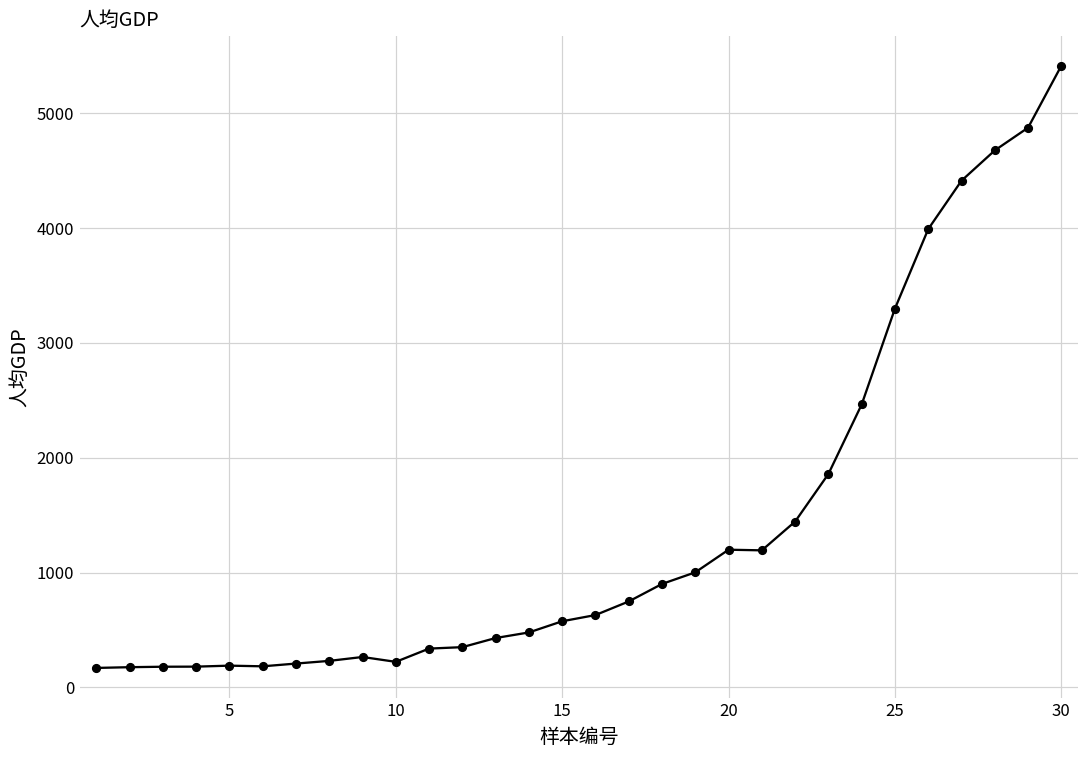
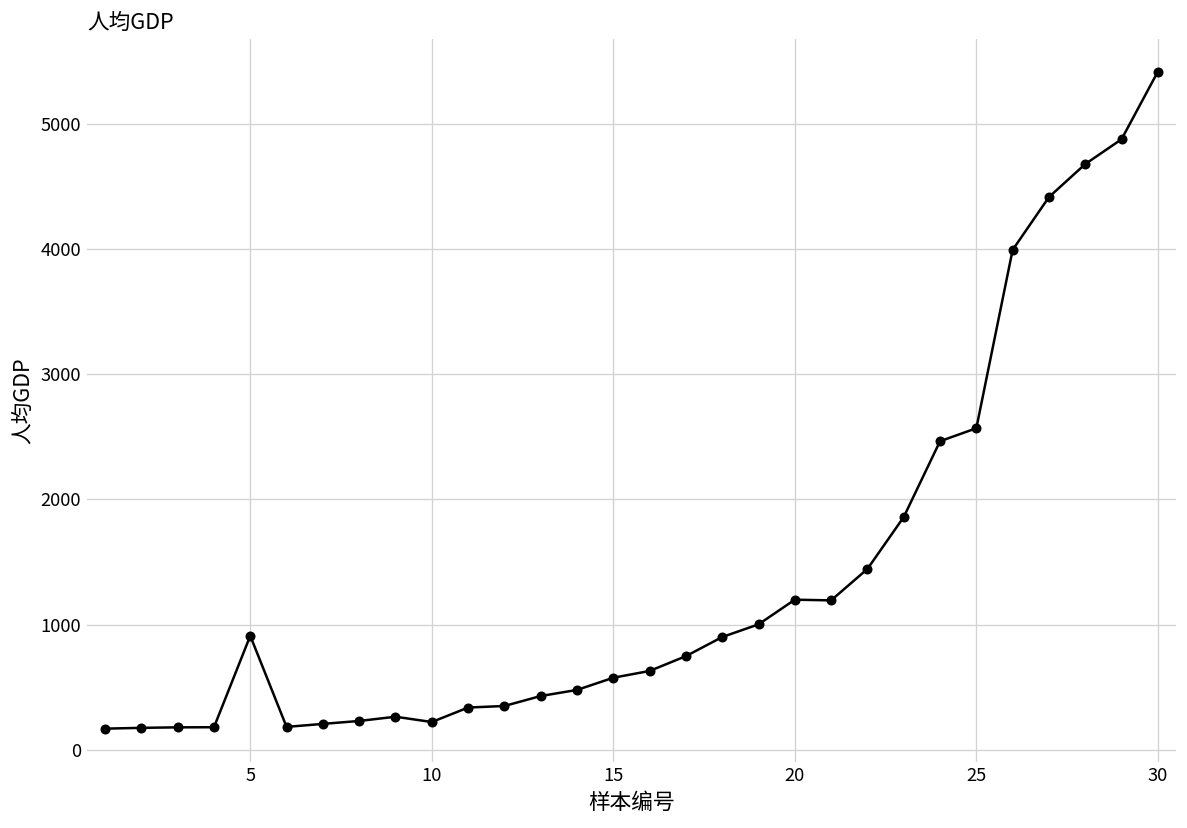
  {
-   "5": 190,
+   "5": 910,
    "10": 220,
    "15": 580,
    "20": 1200,
-   "25": 3300,
+   "25": 2570,
    "30": 5410
  }
